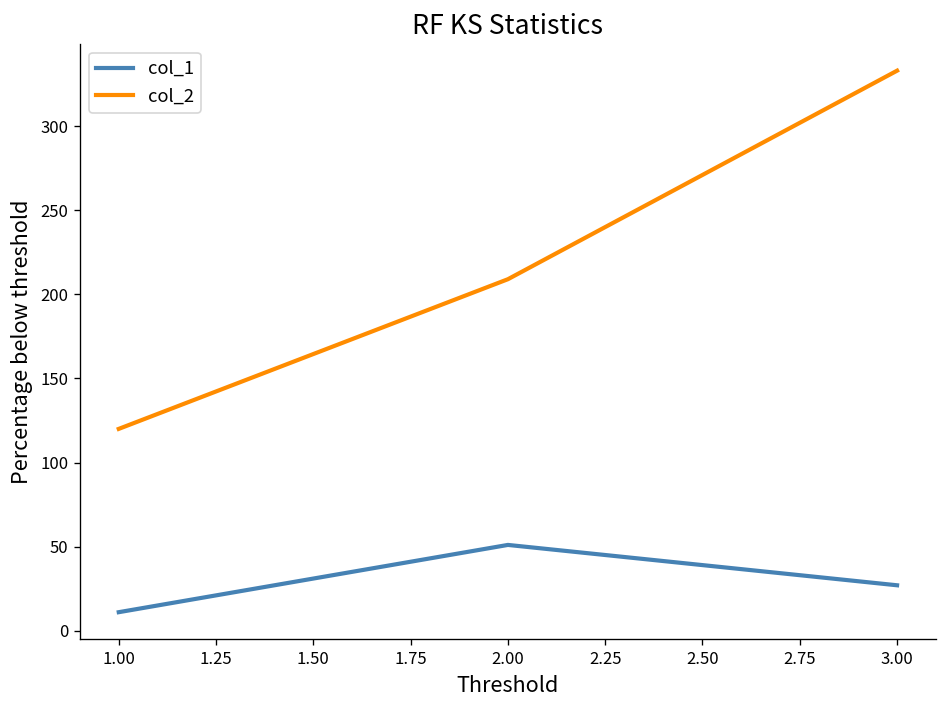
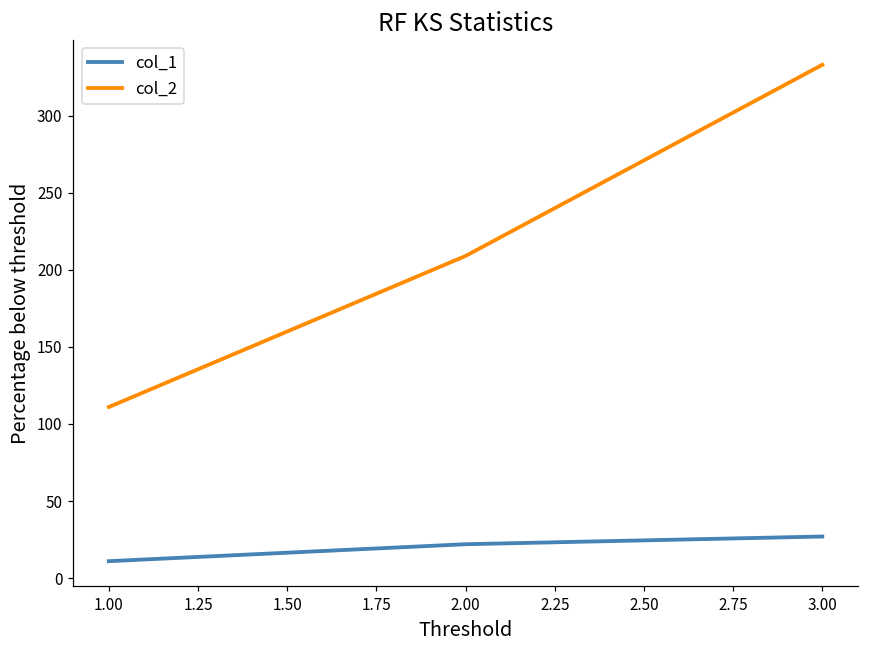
  {
    "col_1": {
      "1.00": 11,
-     "2.00": 51,
+     "2.00": 22,
      "3.00": 27
    },
    "col_2": {
-     "1.00": 120,
+     "1.00": 111,
      "2.00": 209,
      "3.00": 333
    }
  }
